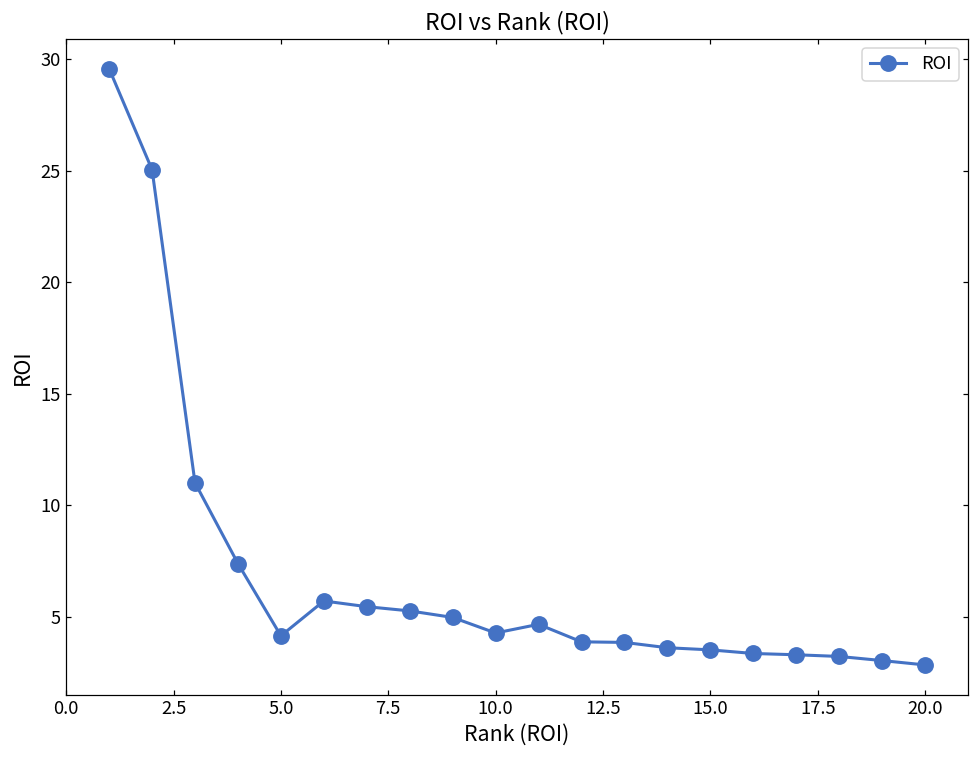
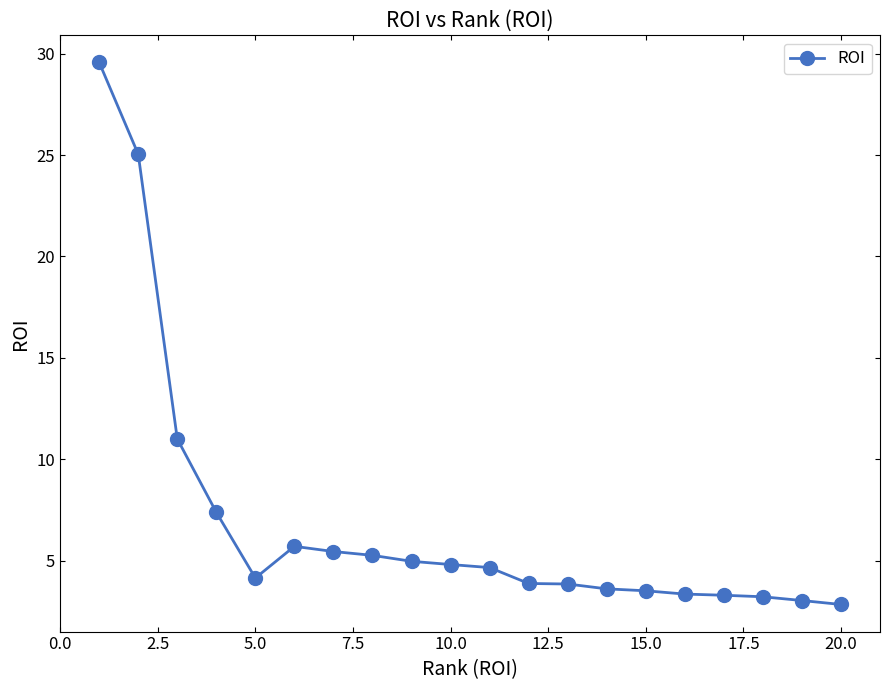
  {
    "5.0": 4.2,
-   "10.0": 4.3,
+   "10.0": 4.8,
    "15.0": 3.5,
    "20.0": 2.8
  }
